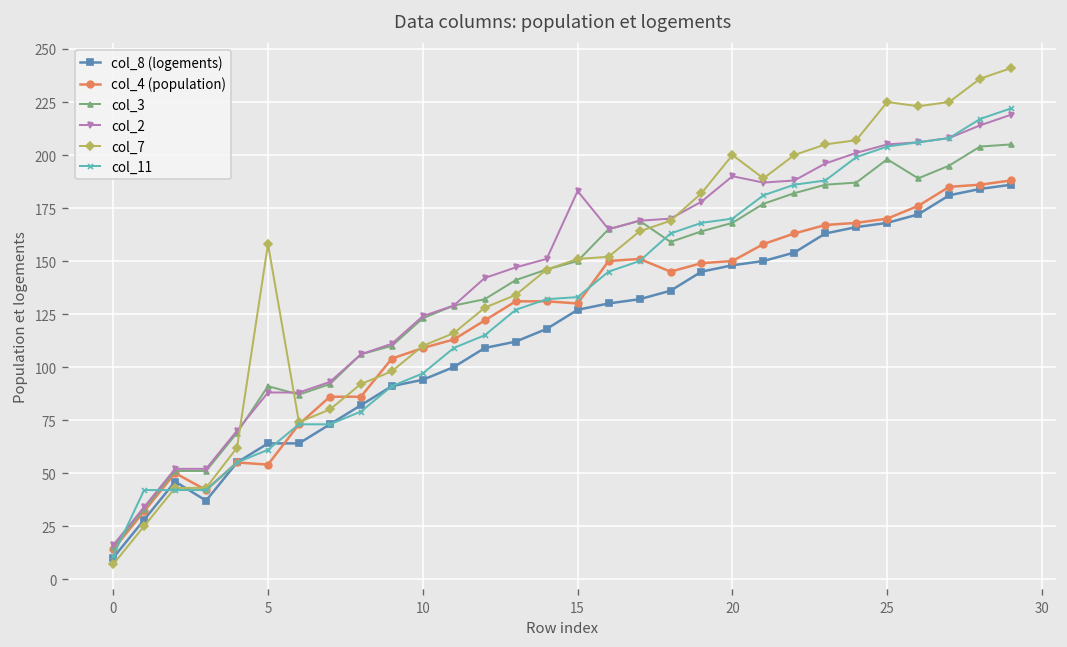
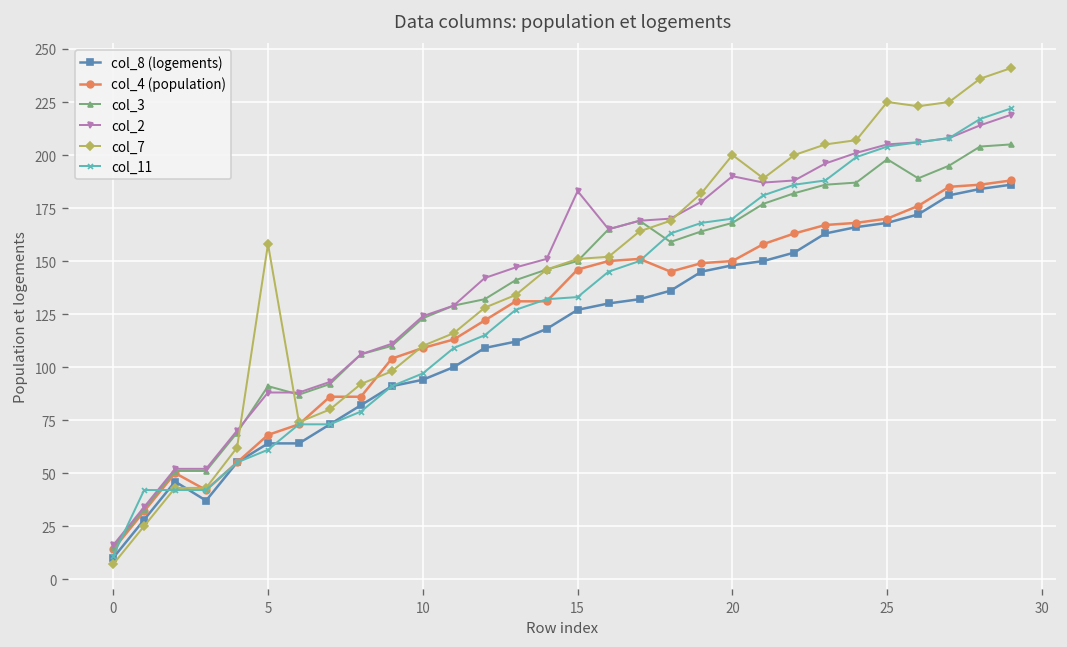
  {
    "col_4 (population)": {
-     "5": 54,
-     "15": 130,
+     "5": 68,
+     "15": 146,
      "20": 150,
      "25": 170
    },
    "col_3": {
      "5": 91,
      "20": 168,
      "25": 198
    },
    "col_2": {
      "5": 88,
      "15": 183,
      "20": 190
    },
    "col_7": {
      "0": 7,
      "5": 158,
      "20": 200,
      "25": 225
    }
  }
